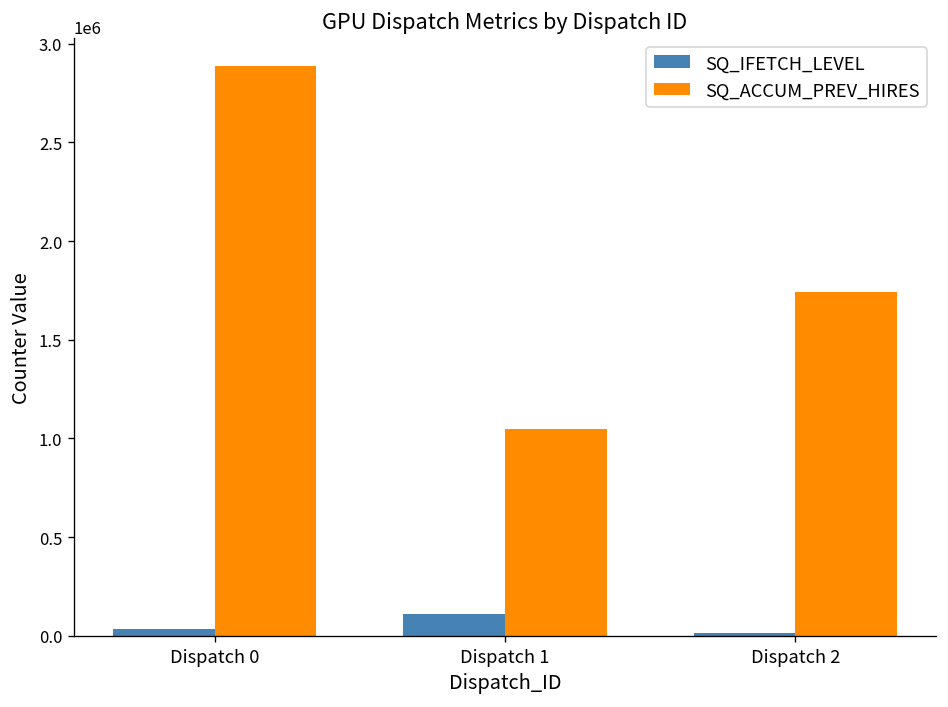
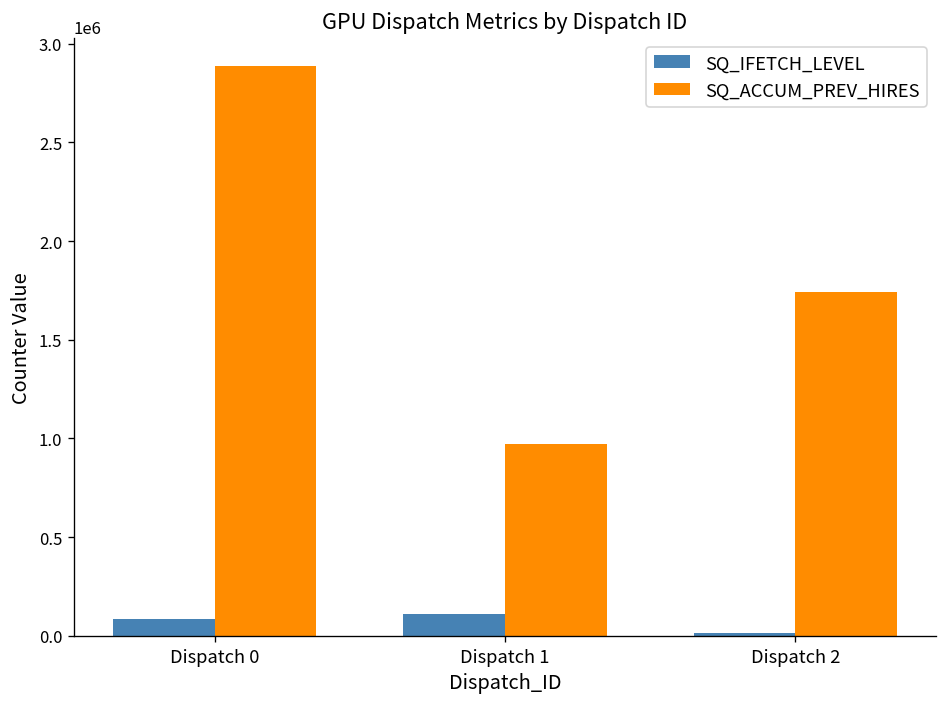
  {
    "SQ_IFETCH_LEVEL": {
-     "Dispatch 0": 40000,
+     "Dispatch 0": 90000,
      "Dispatch 1": 110000
    },
    "SQ_ACCUM_PREV_HIRES": {
      "Dispatch 0": 2890000,
-     "Dispatch 1": 1050000,
+     "Dispatch 1": 970000,
      "Dispatch 2": 1740000
    }
  }
